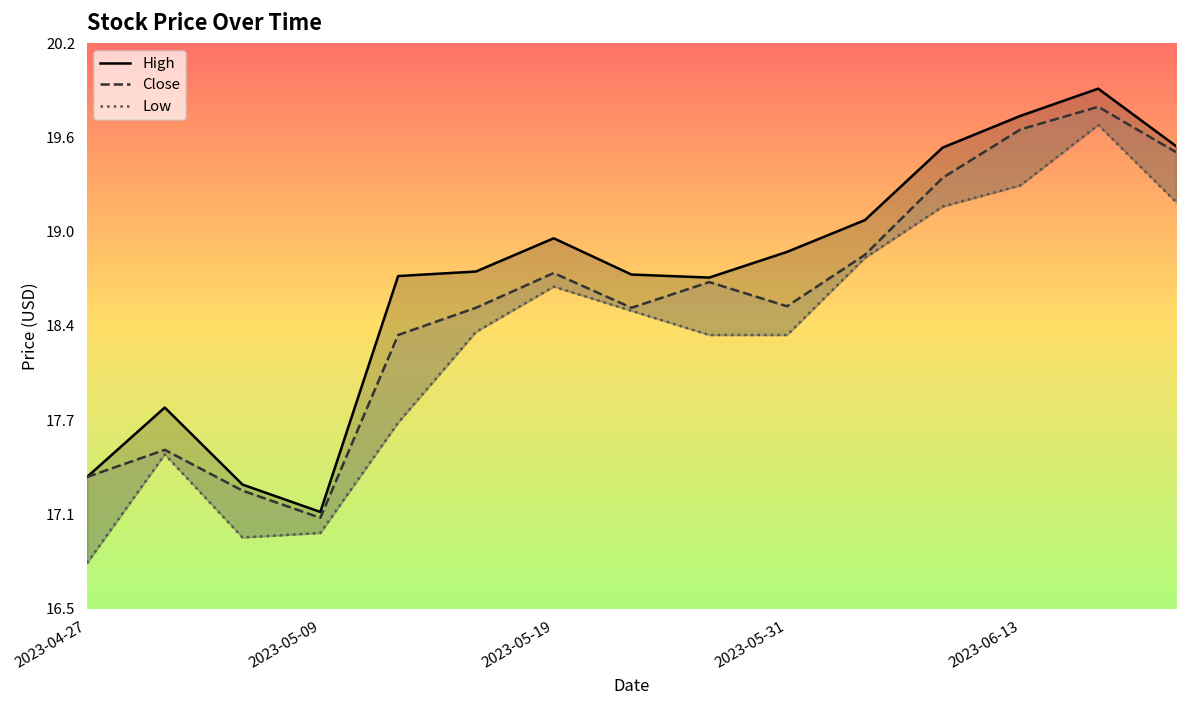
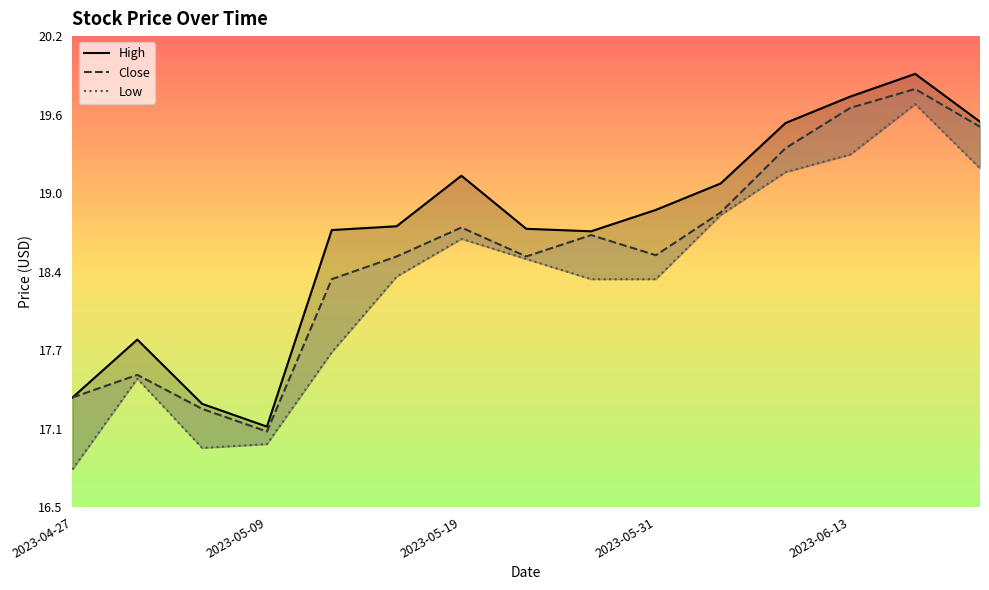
  {
    "High": {
      "2023-05-09": 17.12,
-     "2023-05-19": 18.93,
+     "2023-05-19": 19.11,
      "2023-05-31": 18.84,
      "2023-06-13": 19.74
    }
  }
